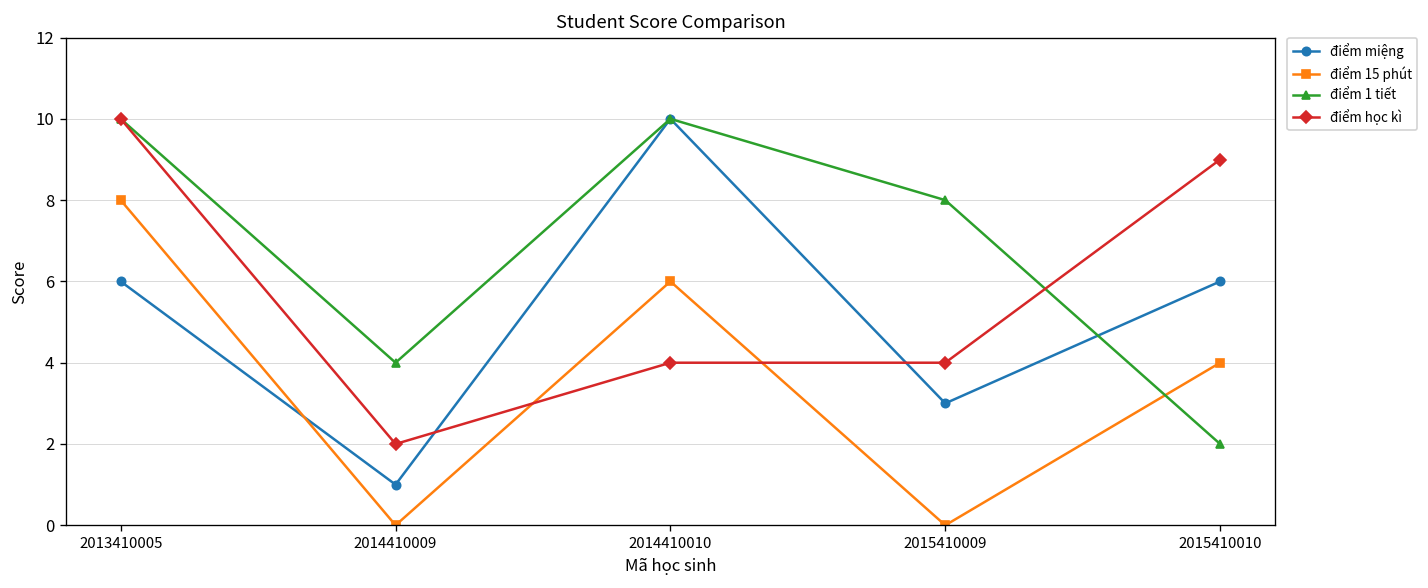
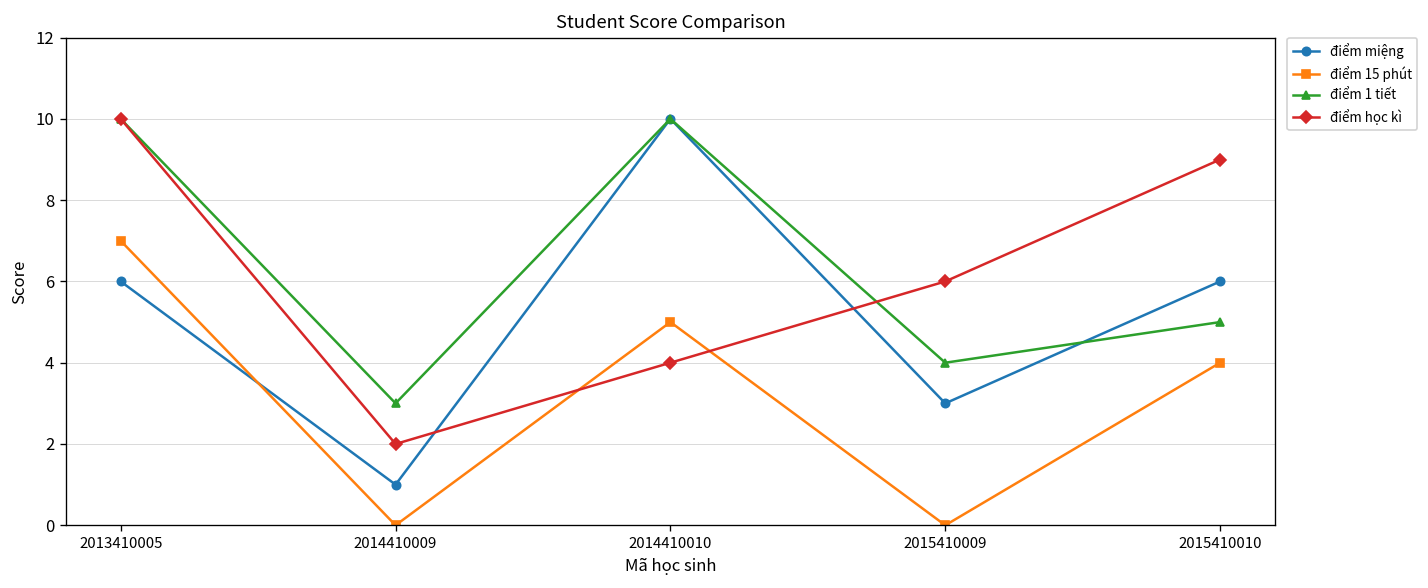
  {
    "điểm miệng": {
      "2013410005": 6,
      "2014410009": 1,
      "2015410009": 3,
      "2015410010": 6
    },
    "điểm 15 phút": {
-     "2013410005": 8,
+     "2013410005": 7,
      "2014410009": 0,
-     "2014410010": 6,
+     "2014410010": 5,
      "2015410009": 0,
      "2015410010": 4
    },
    "điểm 1 tiết": {
-     "2014410009": 4,
-     "2015410009": 8,
-     "2015410010": 2
+     "2014410009": 3,
+     "2015410009": 4,
+     "2015410010": 5
    },
    "điểm học kì": {
      "2014410009": 2,
      "2014410010": 4,
-     "2015410009": 4,
+     "2015410009": 6,
      "2015410010": 9
    }
  }
